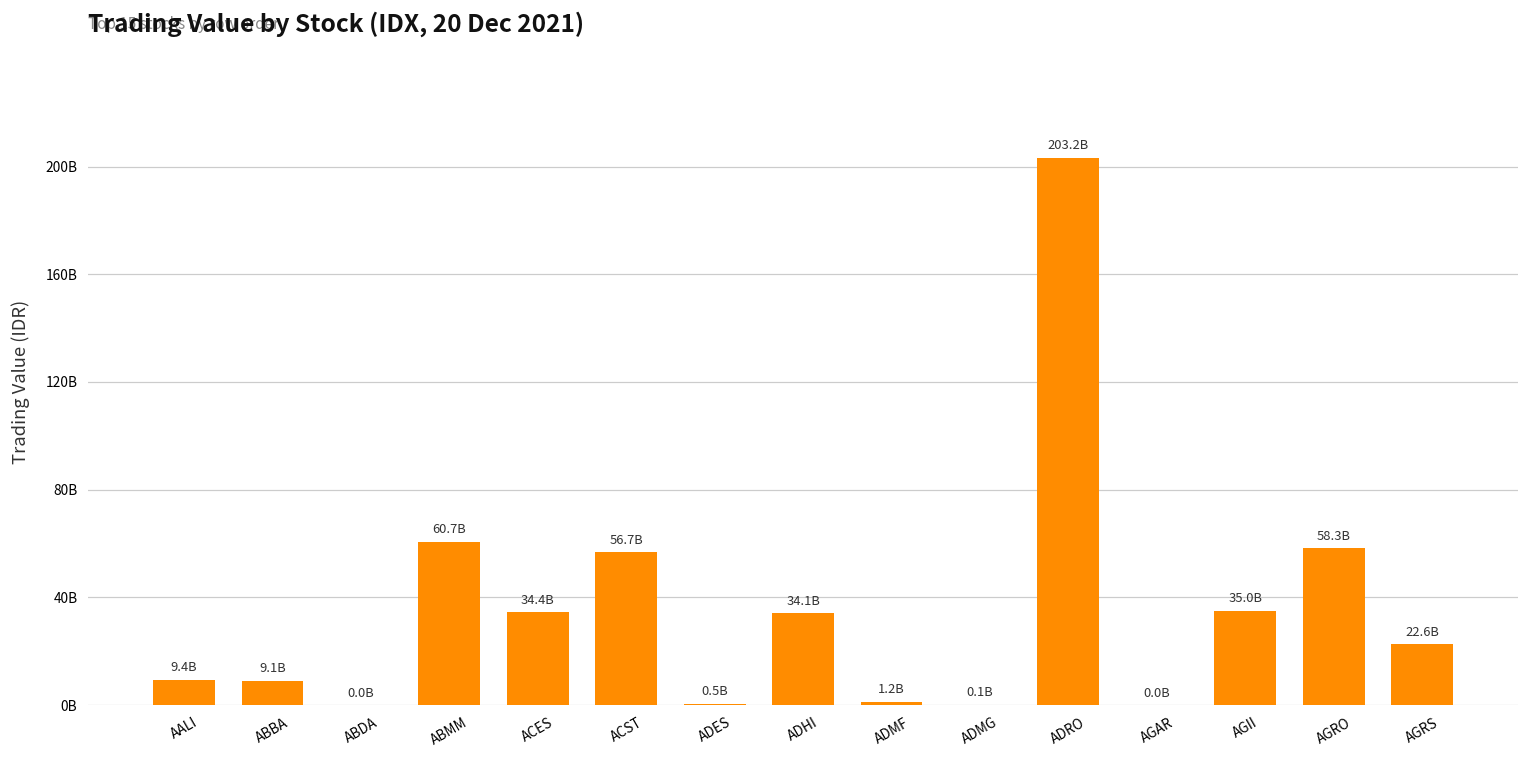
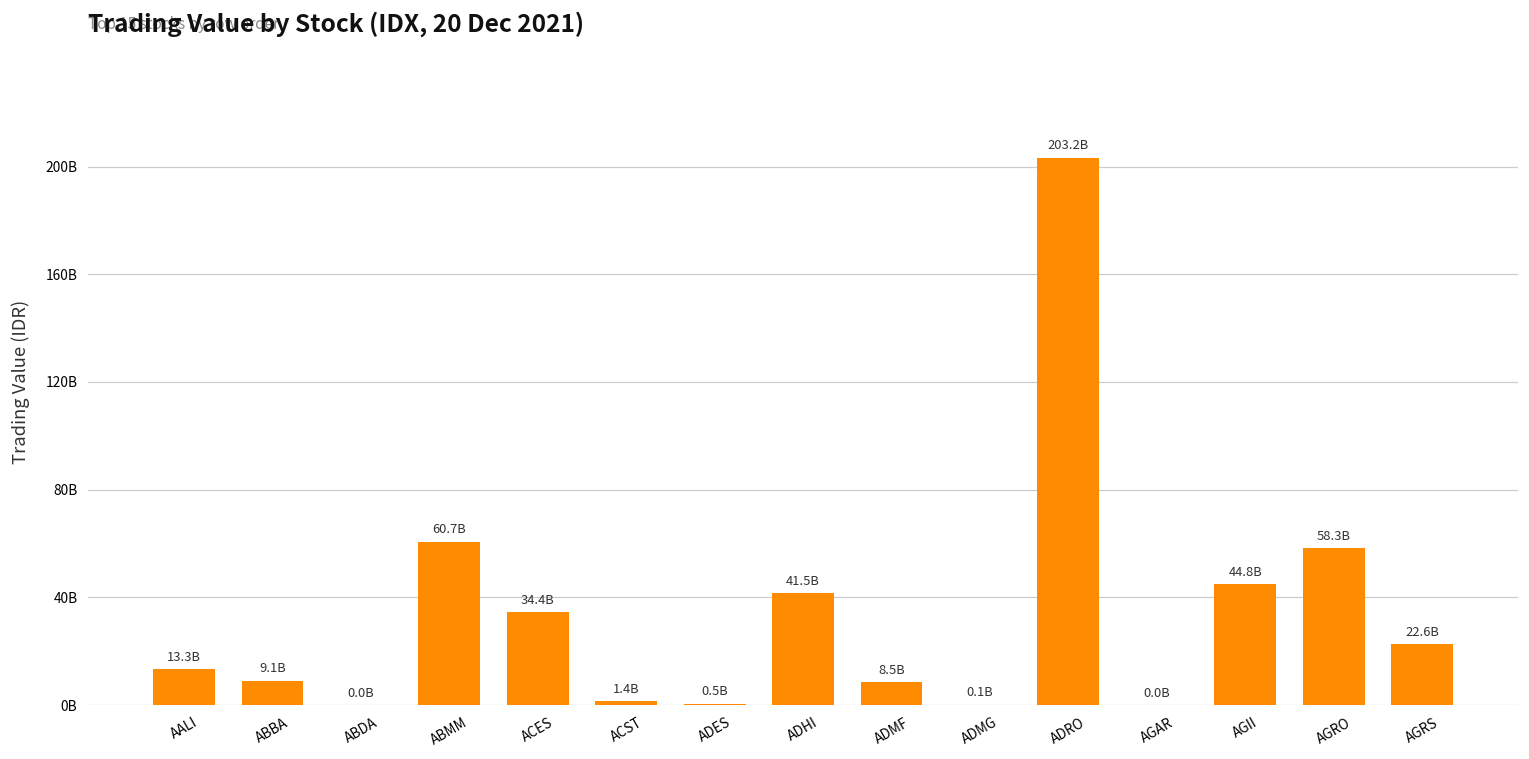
  {
-   "AALI": "9.4B",
+   "AALI": "13.3B",
    "ABBA": "9.1B",
    "ABMM": "60.7B",
    "ACES": "34.4B",
-   "ACST": "56.7B",
+   "ACST": "1.4B",
    "ADES": "0.5B",
-   "ADHI": "34.1B",
-   "ADMF": "1.2B",
+   "ADHI": "41.5B",
+   "ADMF": "8.5B",
    "ADMG": "0.1B",
    "ADRO": "203.2B",
-   "AGII": "35.0B",
+   "AGII": "44.8B",
    "AGRO": "58.3B",
    "AGRS": "22.6B"
  }
